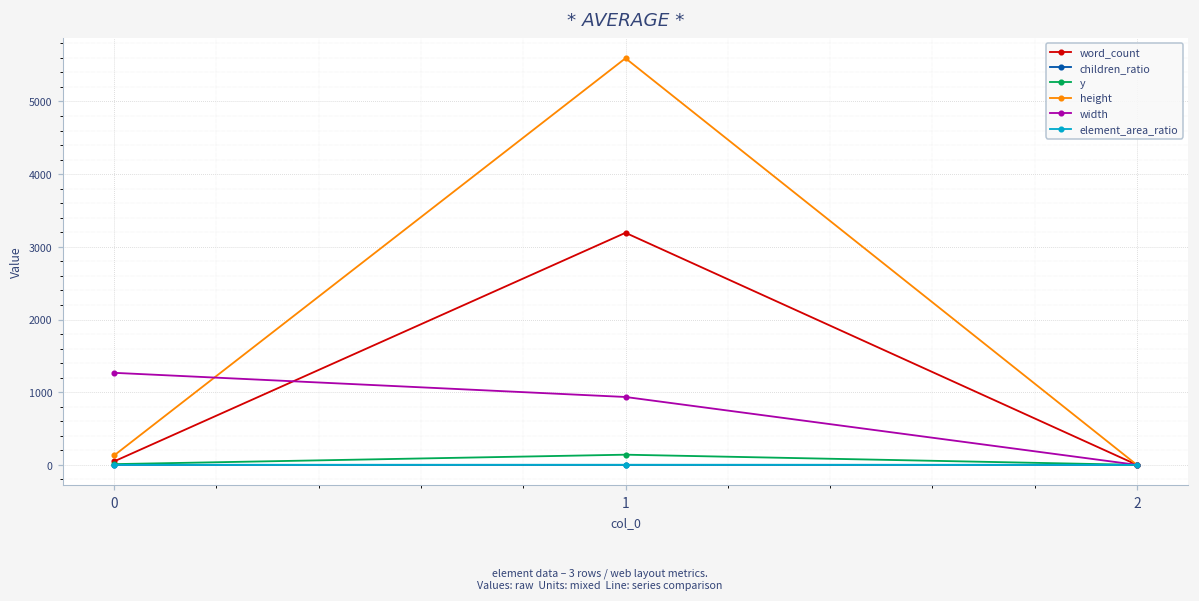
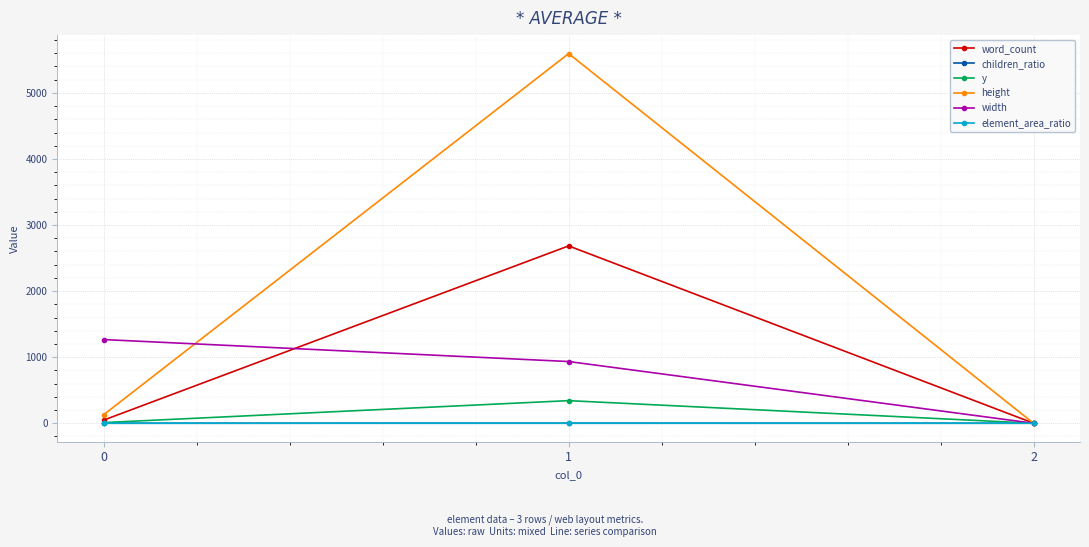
  {
    "word_count": {
-     "1": 3200
+     "1": 2700
    },
    "element_area_ratio": {
      "1": 0
    },
    "y": {
-     "1": 100
+     "1": 300
    },
    "height": {
      "0": 100,
      "1": 5600
    },
    "width": {
      "0": 1300,
      "1": 900
    }
  }
